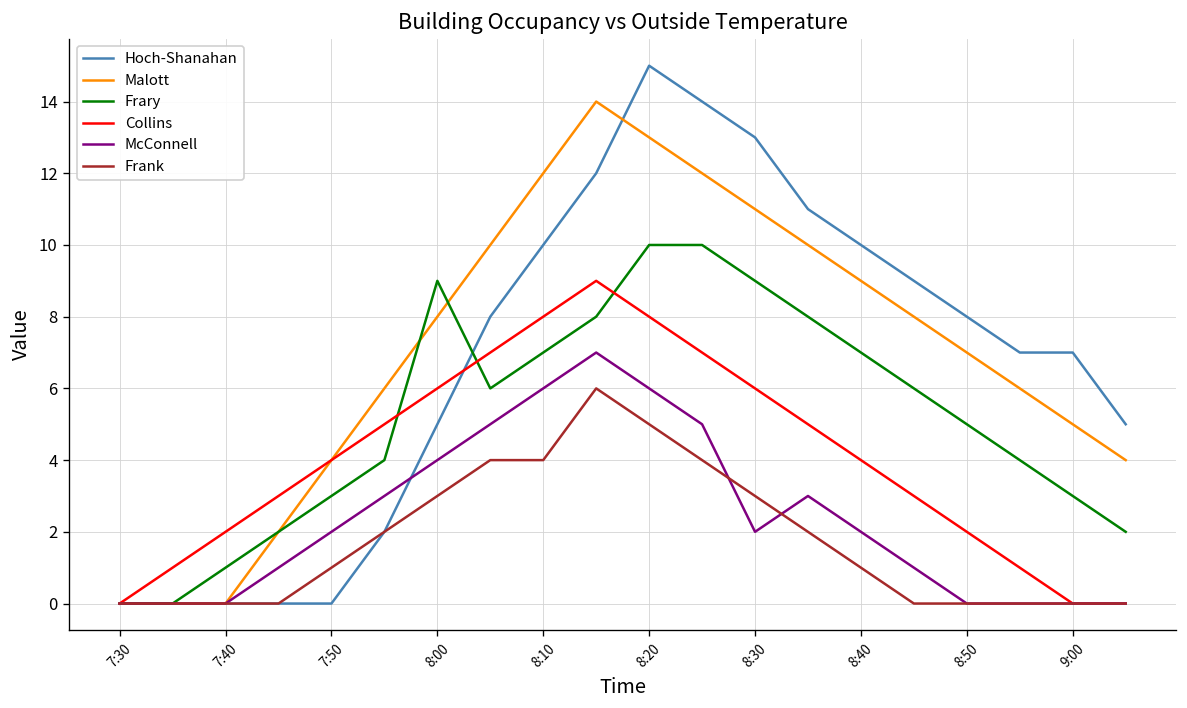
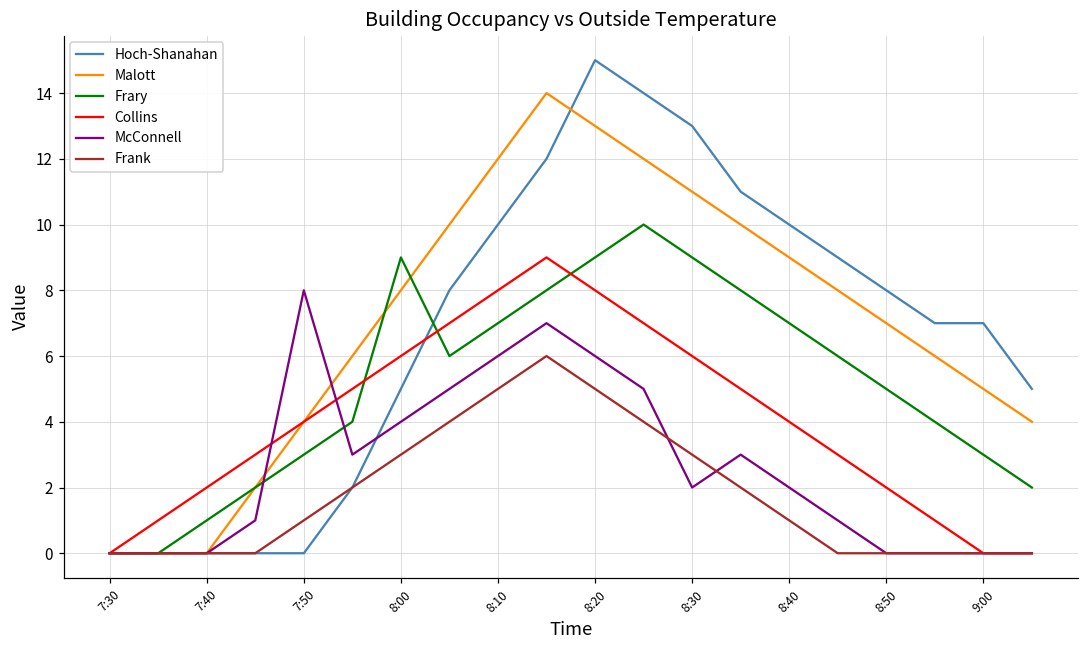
  {
    "Hoch-Shanahan": {
      "7:50": 0,
      "8:00": 5,
      "8:10": 10,
      "8:20": 15,
      "8:30": 13,
      "8:40": 10,
      "8:50": 8,
      "9:00": 7
    },
    "Malott": {
      "8:00": 8,
      "8:10": 12,
      "8:20": 13,
      "8:30": 11,
      "8:40": 9,
      "8:50": 7,
      "9:00": 5
    },
    "Frary": {
      "7:40": 1,
      "7:50": 3,
      "8:00": 9,
      "8:10": 7,
-     "8:20": 10,
+     "8:20": 9,
      "8:30": 9,
      "8:40": 7,
      "8:50": 5,
      "9:00": 3
    },
    "Collins": {
      "7:40": 2,
      "8:00": 6,
      "8:10": 8,
      "8:20": 8,
      "8:30": 6,
      "8:40": 4,
      "8:50": 2
    },
    "McConnell": {
-     "7:50": 2,
+     "7:50": 8,
      "8:00": 4,
      "8:10": 6,
      "8:20": 6,
      "8:30": 2,
      "8:40": 2
    },
    "Frank": {
      "7:50": 1,
      "8:00": 3,
-     "8:10": 4,
+     "8:10": 5,
      "8:20": 5,
      "8:30": 3,
      "8:40": 1
    }
  }
